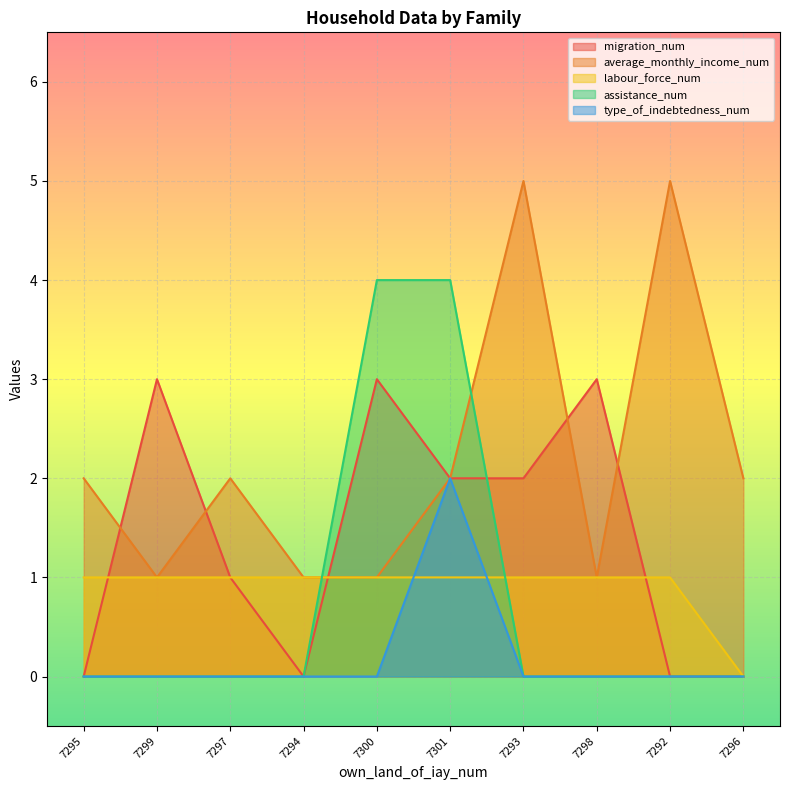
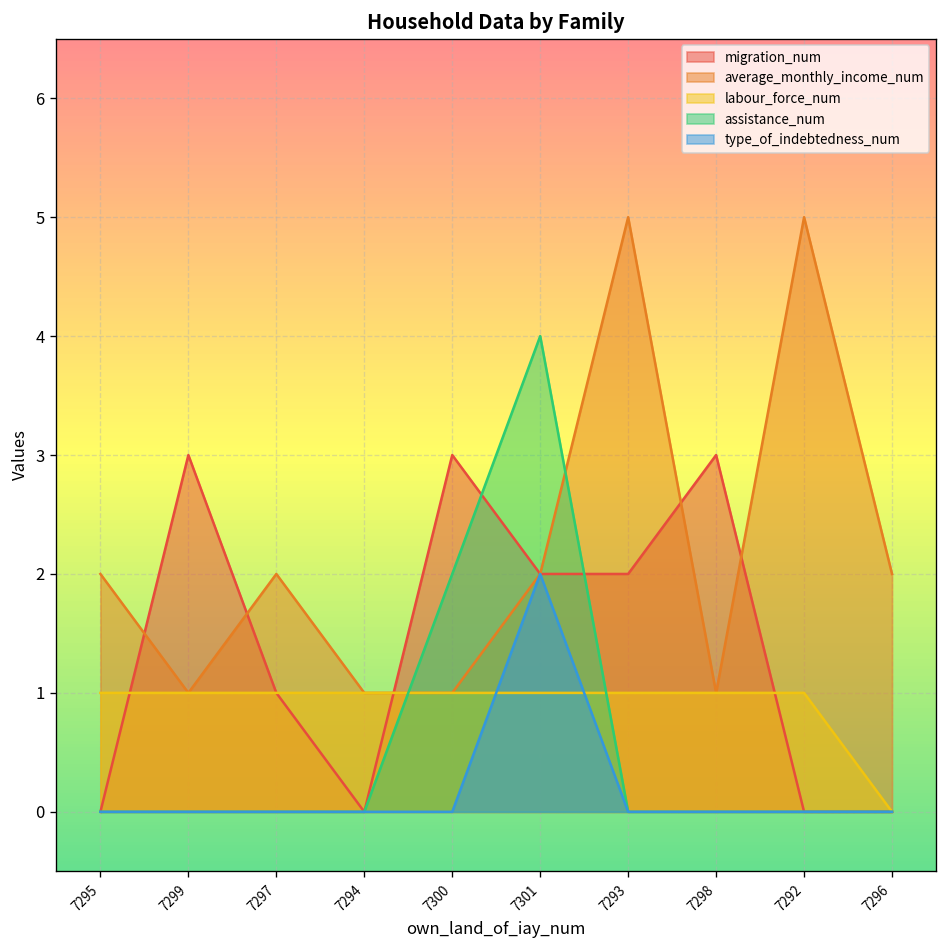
  {
    "assistance_num": {
-     "7300": 4,
+     "7300": 2,
      "7301": 4
    },
    "type_of_indebtedness_num": {
      "7300": 0
    }
  }
